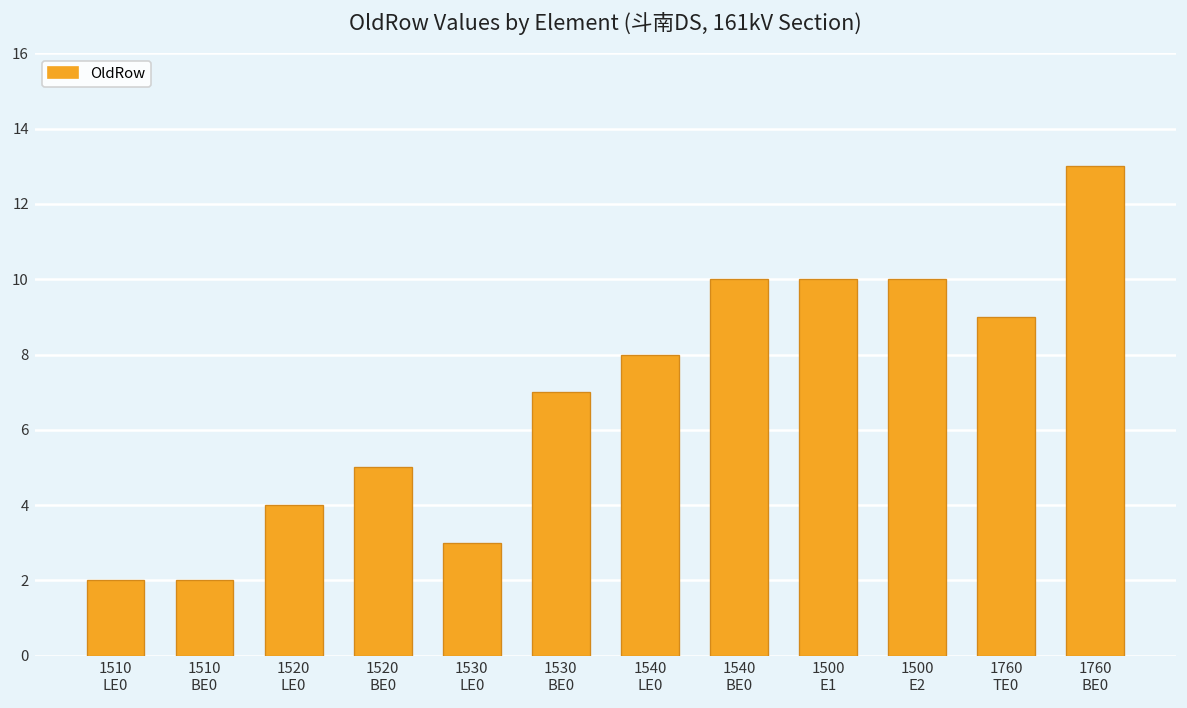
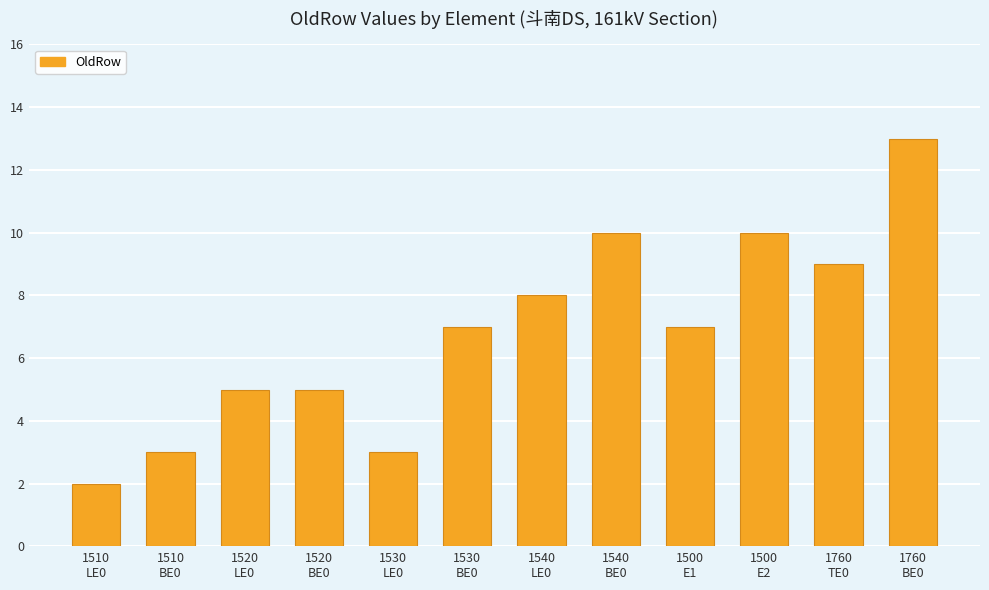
  {
    "1510 LE0": 2,
-   "1510 BE0": 2,
-   "1520 LE0": 4,
+   "1510 BE0": 3,
+   "1520 LE0": 5,
    "1520 BE0": 5,
    "1530 LE0": 3,
    "1530 BE0": 7,
    "1540 LE0": 8,
    "1540 BE0": 10,
-   "1500 E1": 10,
+   "1500 E1": 7,
    "1500 E2": 10,
    "1760 TE0": 9,
    "1760 BE0": 13
  }
